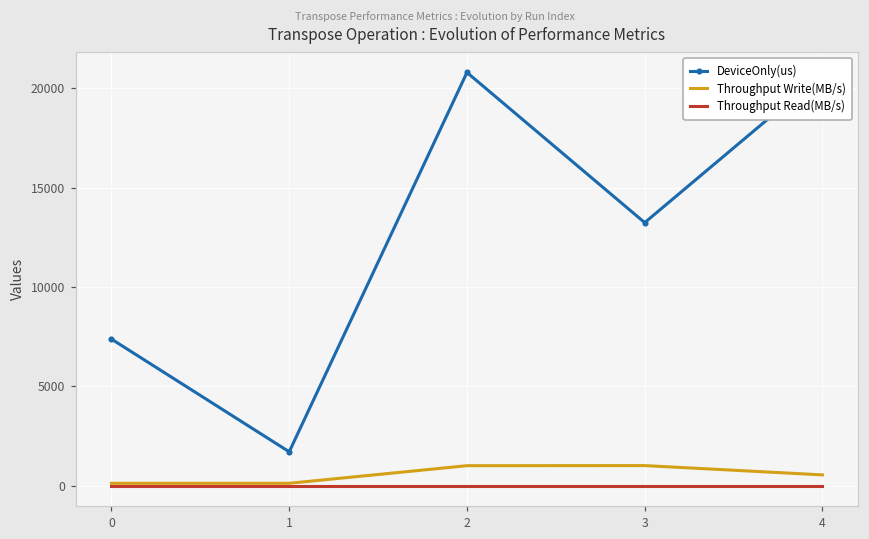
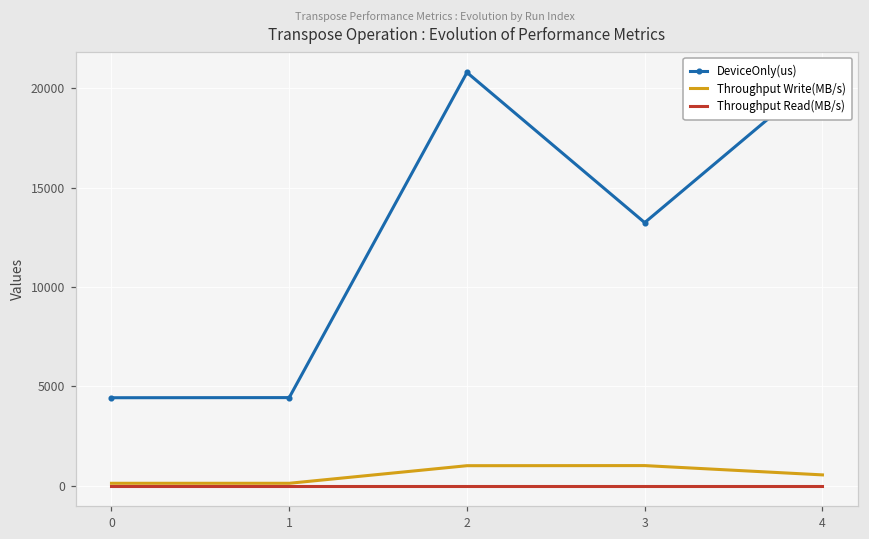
  {
    "DeviceOnly(us)": {
-     "0": 7400,
-     "1": 1700,
+     "0": 4400,
+     "1": 4400,
      "2": 20800,
      "3": 13200
    },
    "Throughput Write(MB/s)": {
      "2": 1000,
      "3": 1000,
      "4": 500
    },
    "Throughput Read(MB/s)": {
      "2": 0,
      "3": 0,
      "4": 0
    }
  }
